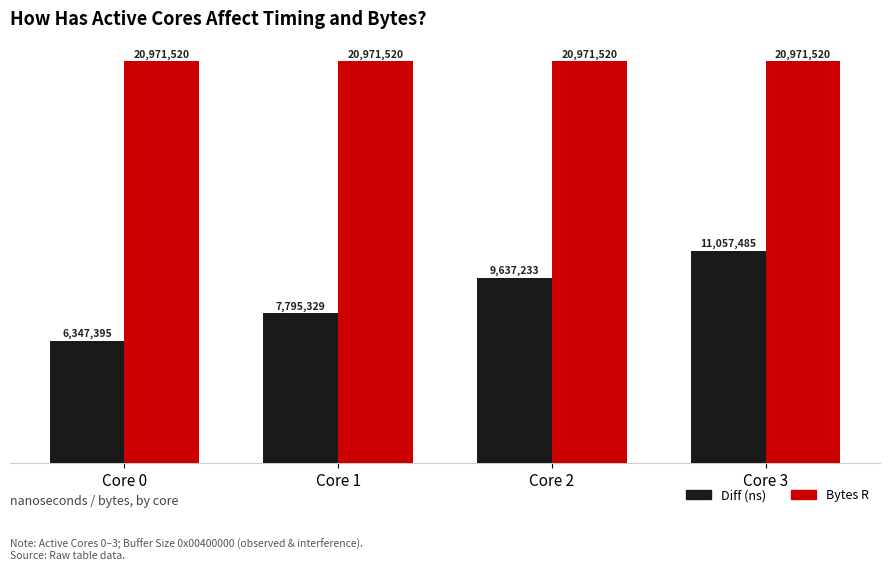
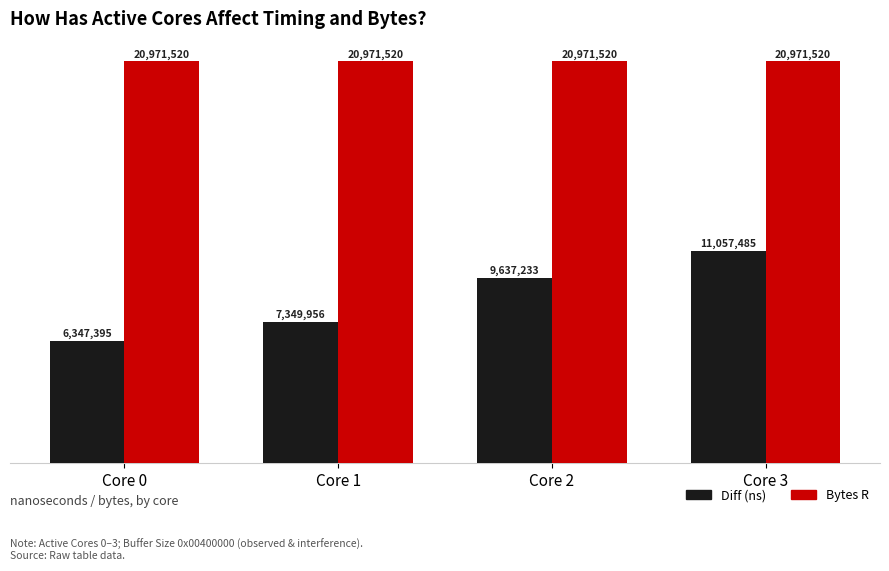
  {
    "Diff (ns)": {
      "Core 0": "6,347,395",
-     "Core 1": "7,795,329",
+     "Core 1": "7,349,956",
      "Core 2": "9,637,233",
      "Core 3": "11,057,485"
    },
    "Bytes R": {
      "Core 0": "20,971,520",
      "Core 1": "20,971,520",
      "Core 2": "20,971,520",
      "Core 3": "20,971,520"
    }
  }
